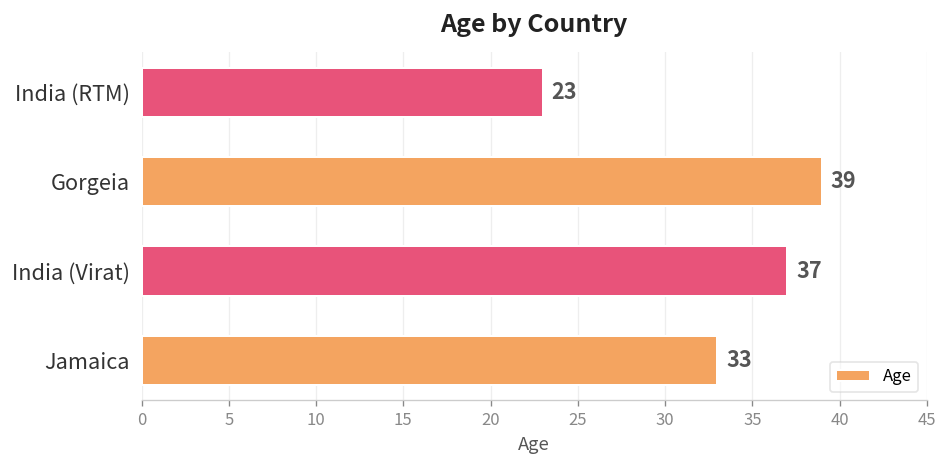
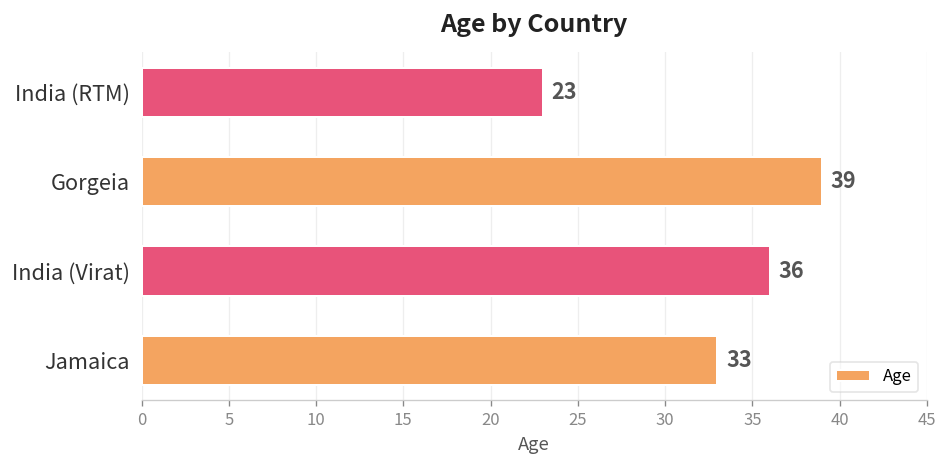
  {
    "India (RTM)": 23,
    "Gorgeia": 39,
-   "India (Virat)": 37,
+   "India (Virat)": 36,
    "Jamaica": 33
  }
